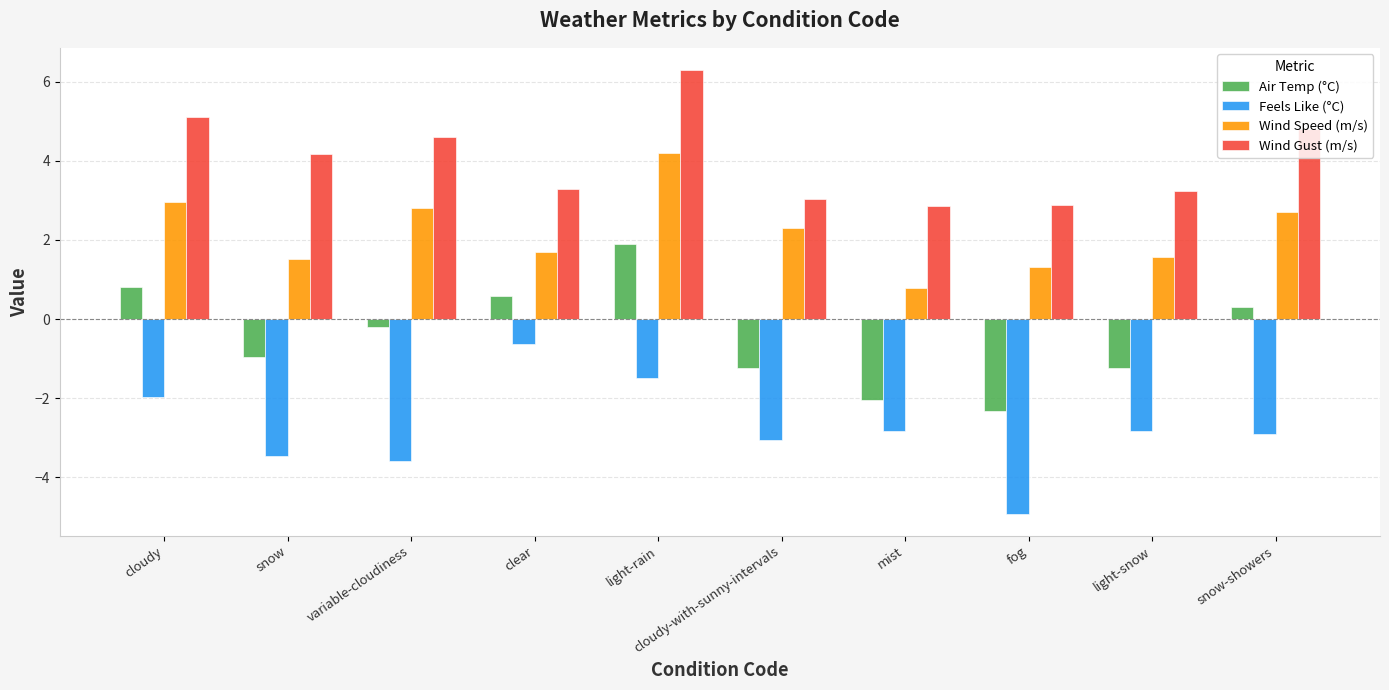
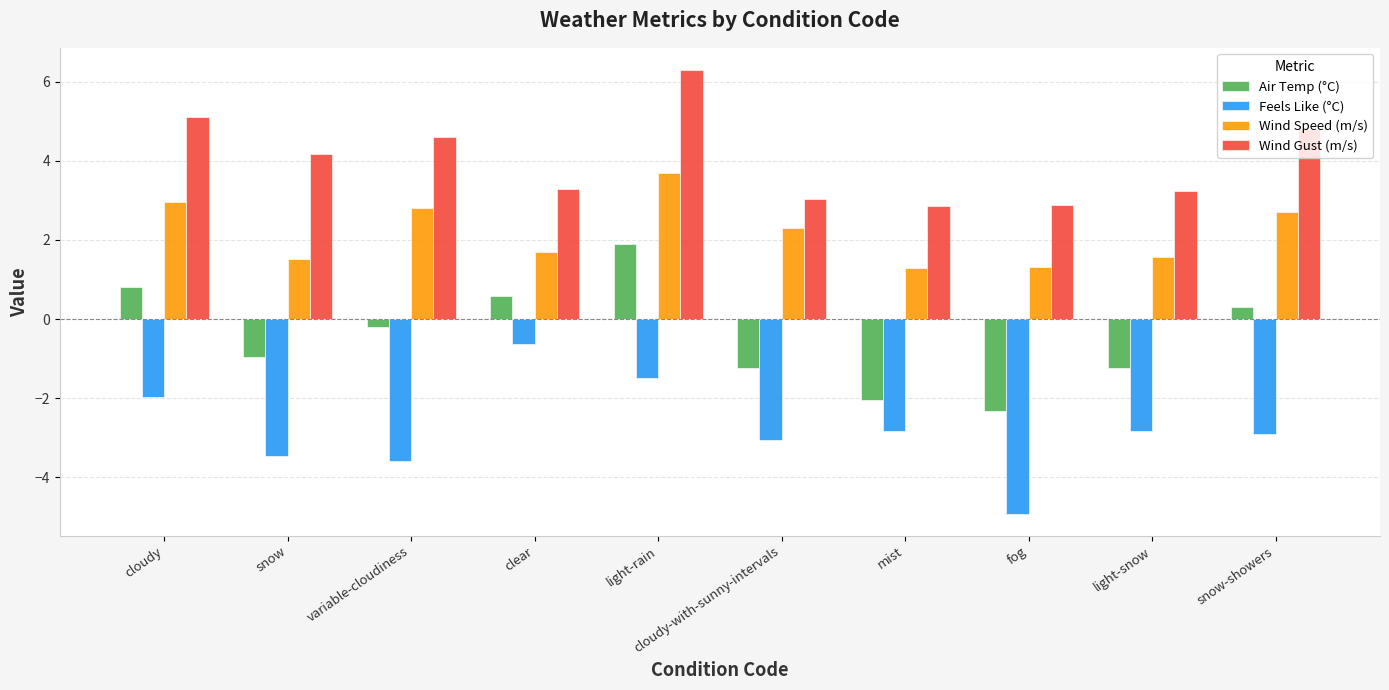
  {
    "Air Temp (°C)": {
      "cloudy": 0.8,
      "snow": -1.0,
      "variable-cloudiness": -0.2,
      "clear": 0.6,
      "light-rain": 1.9,
      "cloudy-with-sunny-intervals": -1.2,
      "mist": -2.0,
      "fog": -2.3,
      "light-snow": -1.2,
      "snow-showers": 0.3
    },
    "Feels Like (°C)": {
      "cloudy": -2.0,
      "snow": -3.5,
      "variable-cloudiness": -3.6,
      "clear": -0.6,
      "light-rain": -1.5,
      "cloudy-with-sunny-intervals": -3.1,
      "mist": -2.8,
      "fog": -4.9,
      "light-snow": -2.8,
      "snow-showers": -2.9
    },
    "Wind Speed (m/s)": {
      "cloudy": 3.0,
      "snow": 1.5,
      "variable-cloudiness": 2.8,
      "clear": 1.7,
-     "light-rain": 4.2,
+     "light-rain": 3.7,
      "cloudy-with-sunny-intervals": 2.3,
-     "mist": 0.8,
+     "mist": 1.3,
      "fog": 1.3,
      "light-snow": 1.6,
      "snow-showers": 2.7
    },
    "Wind Gust (m/s)": {
      "cloudy": 5.1,
      "snow": 4.2,
      "variable-cloudiness": 4.6,
      "clear": 3.3,
      "light-rain": 6.3,
      "cloudy-with-sunny-intervals": 3.0,
      "mist": 2.9,
      "fog": 2.9,
      "light-snow": 3.2
    }
  }
